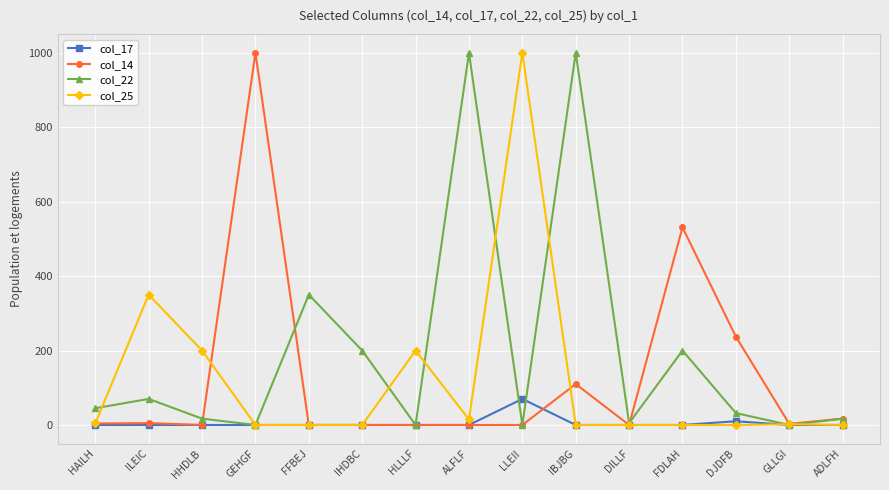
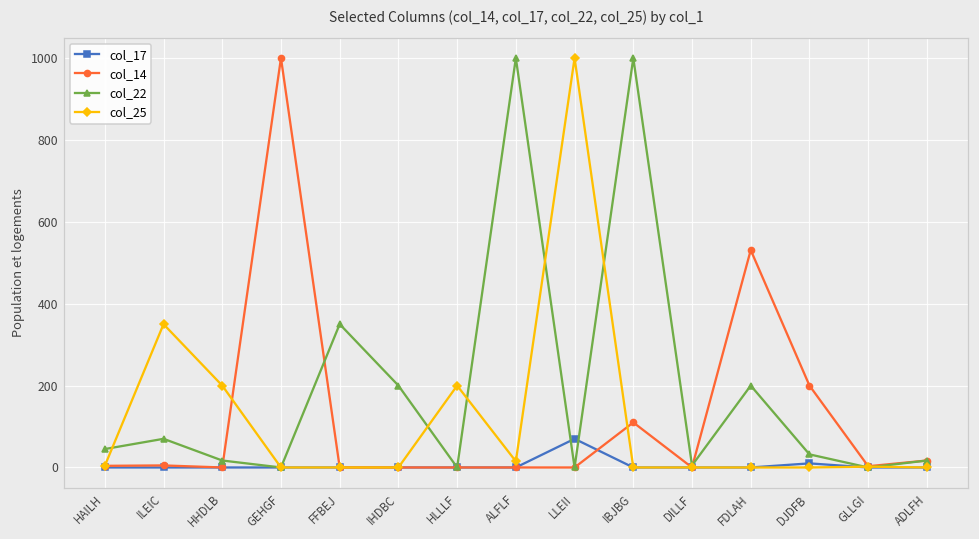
  {
    "col_17": {
      "LLEII": 70,
      "DJDFB": 10
    },
    "col_14": {
      "GEHGF": 1000,
      "IBJBG": 110,
      "FDLAH": 530,
-     "DJDFB": 240
+     "DJDFB": 200
    },
    "col_22": {
      "HAILH": 50,
      "ILEIC": 70,
      "HHDLB": 20,
      "FFBEJ": 350,
      "IHDBC": 200,
      "ALFLF": 1000,
      "IBJBG": 1000,
      "FDLAH": 200,
      "DJDFB": 30
    },
    "col_25": {
      "ILEIC": 350,
      "HHDLB": 200,
      "HLLLF": 200,
      "ALFLF": 20,
      "LLEII": 1000,
      "DJDFB": 0
    }
  }
